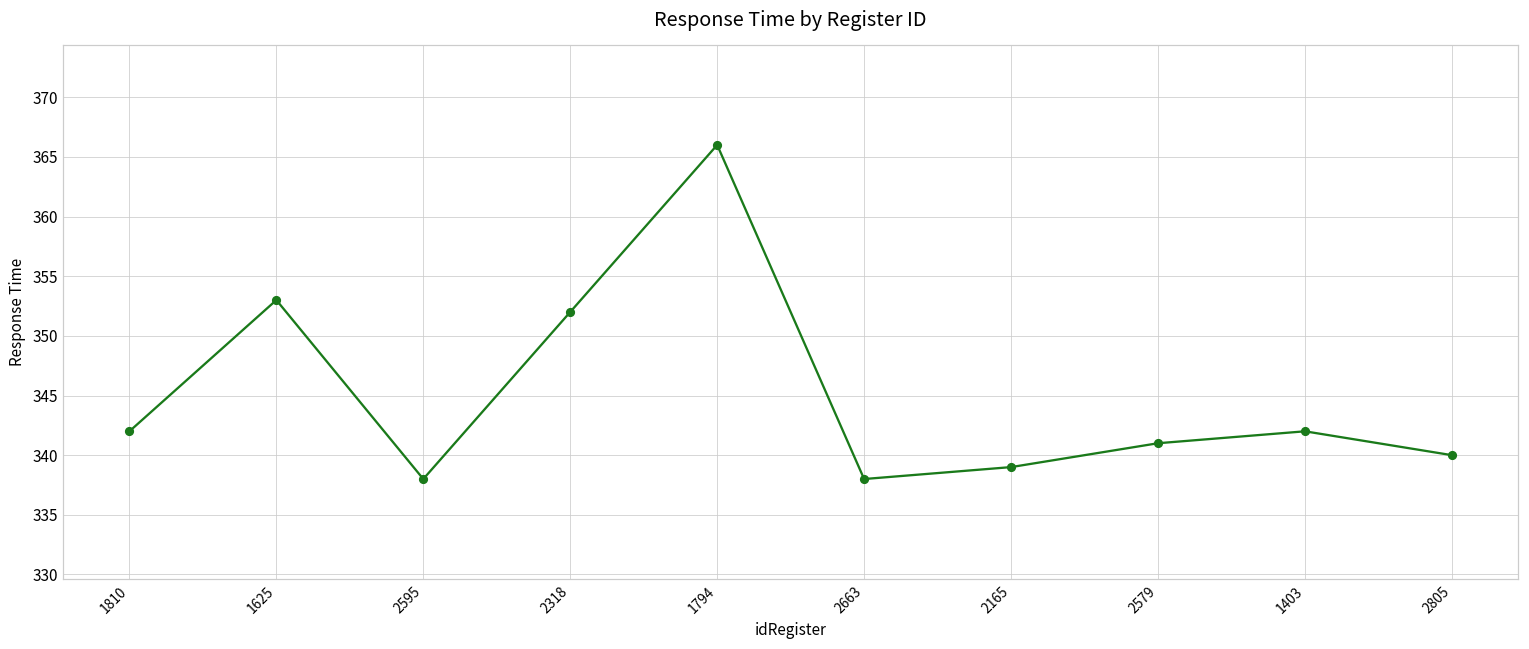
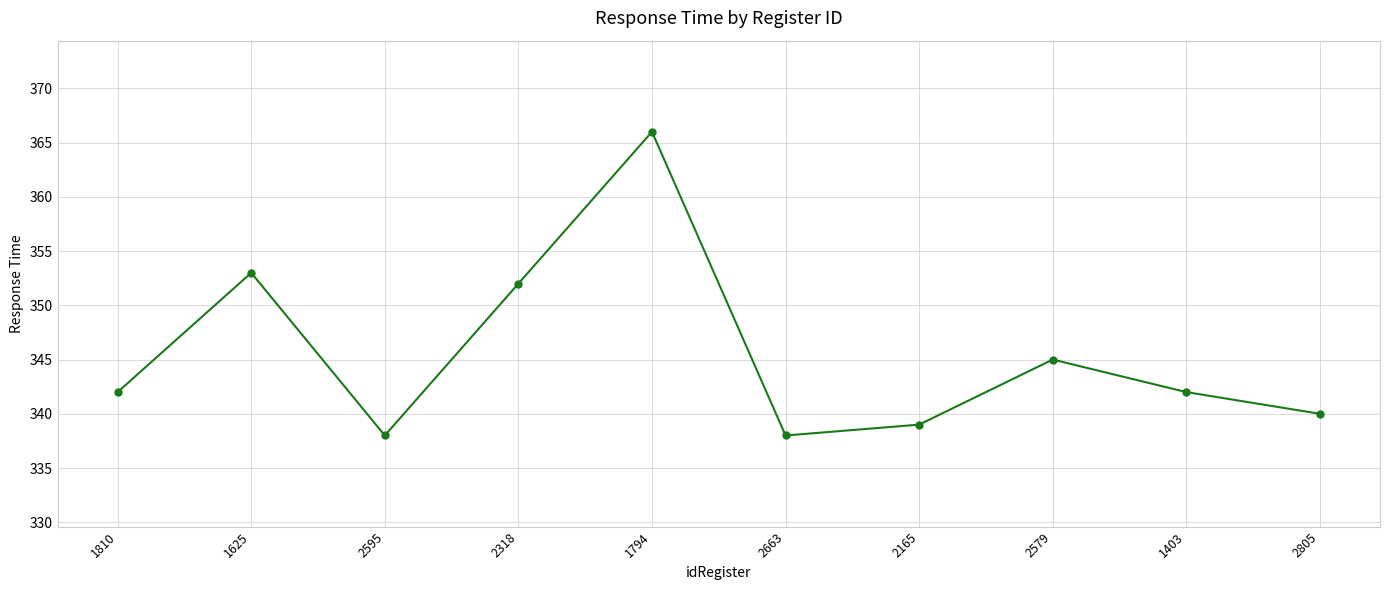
  {
    "1810": 342,
    "1625": 353,
    "2595": 338,
    "2318": 352,
    "1794": 366,
    "2663": 338,
    "2165": 339,
-   "2579": 341,
+   "2579": 345,
    "1403": 342,
    "2805": 340
  }
